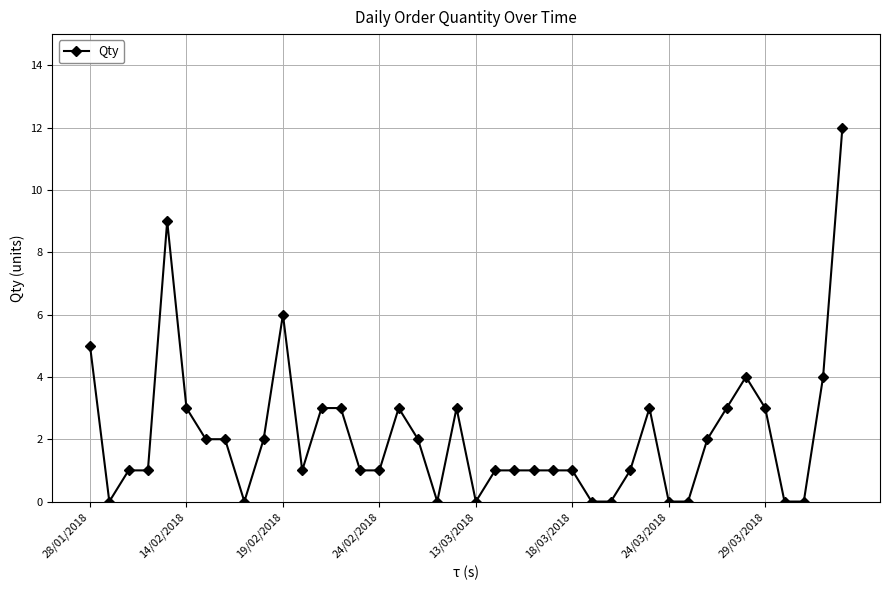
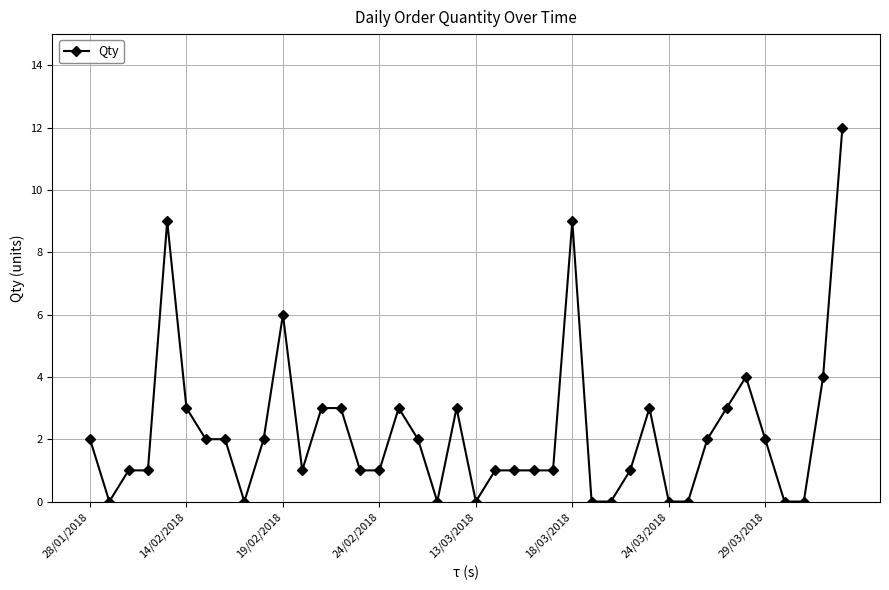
  {
-   "28/01/2018": 5,
+   "28/01/2018": 2,
    "14/02/2018": 3,
    "19/02/2018": 6,
    "24/02/2018": 1,
    "13/03/2018": 0,
-   "18/03/2018": 1,
+   "18/03/2018": 9,
    "24/03/2018": 0,
-   "29/03/2018": 3
+   "29/03/2018": 2
  }
